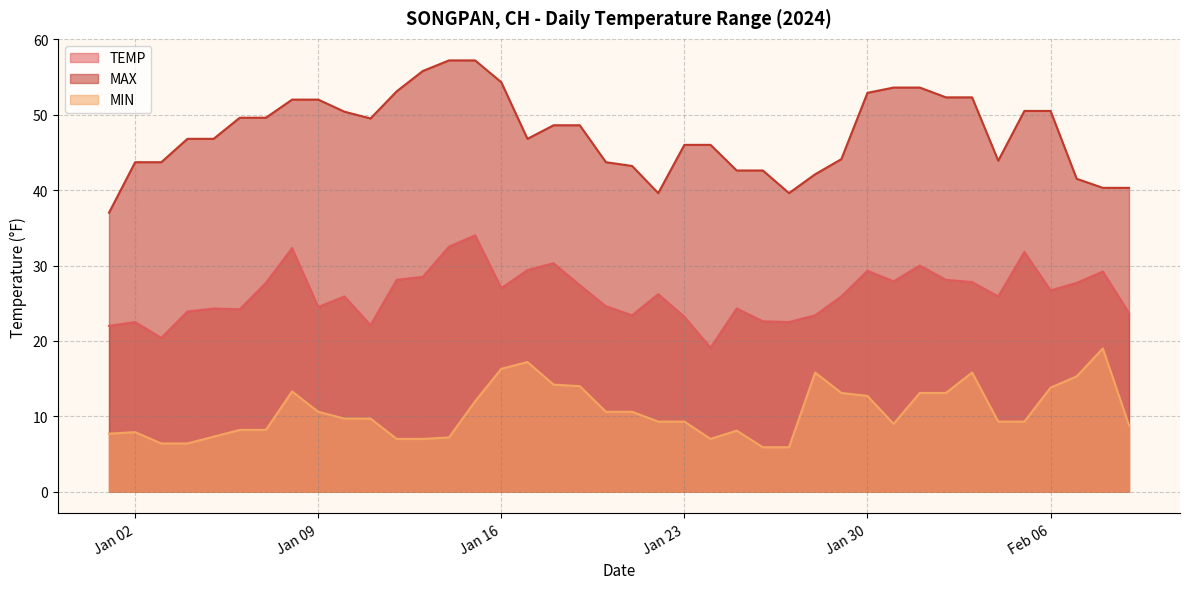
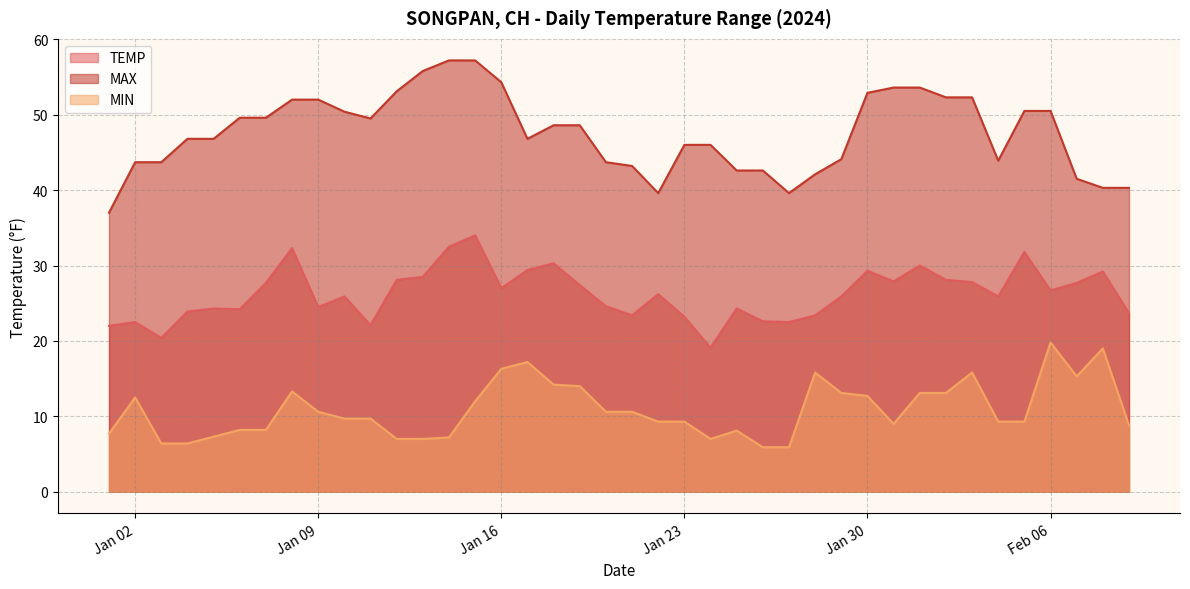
  {
    "MIN": {
-     "Jan 02": 8,
+     "Jan 02": 13,
      "Jan 09": 11,
      "Jan 16": 16,
      "Jan 23": 9,
      "Jan 30": 13,
-     "Feb 06": 14
+     "Feb 06": 20
    }
  }
